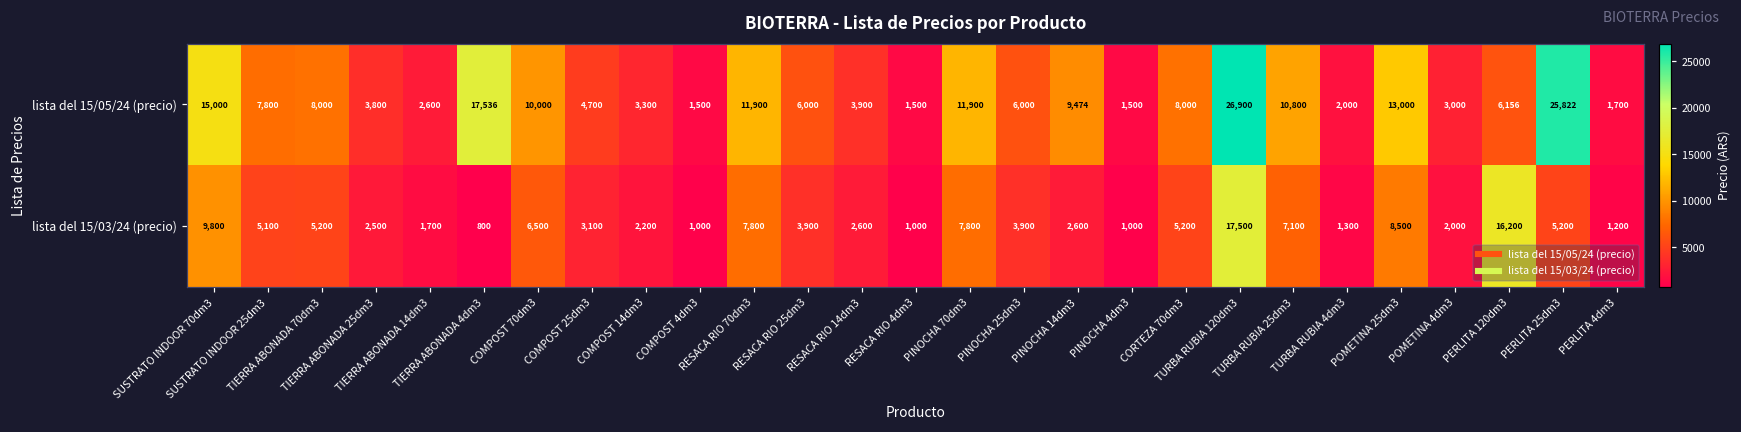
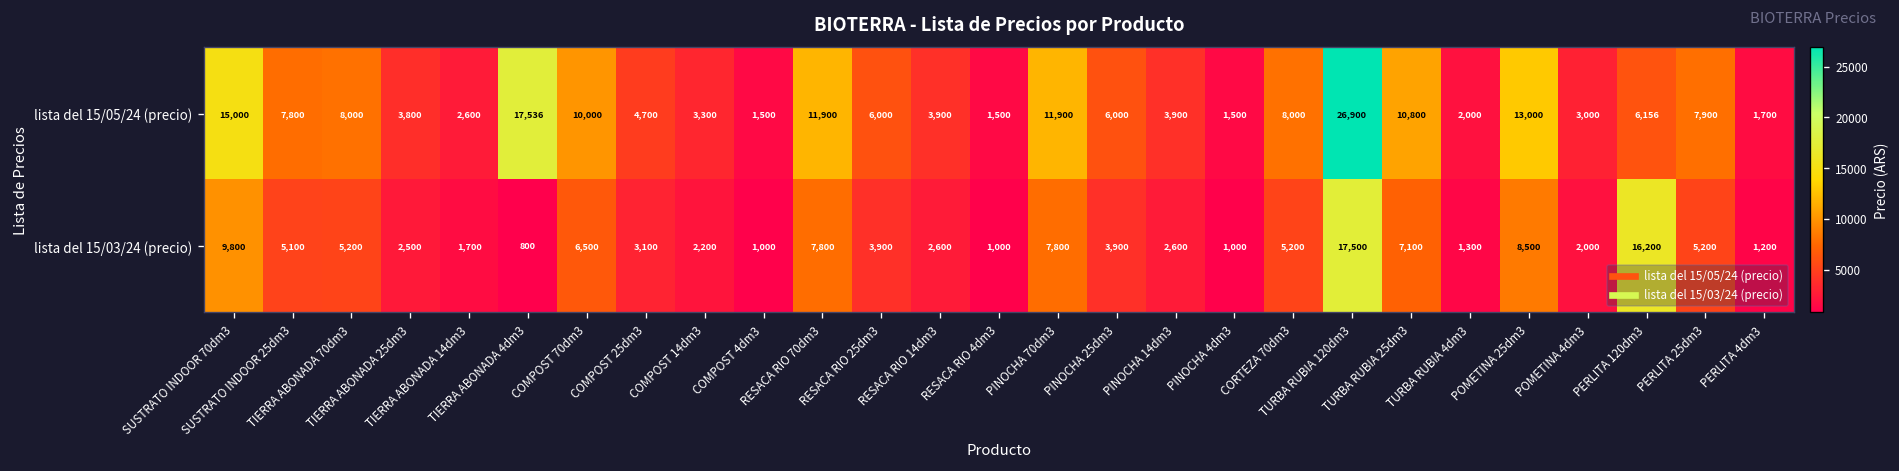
  {
    "lista del 15/05/24 (precio)": {
      "SUSTRATO INDOOR 70dm3": "15,000",
      "SUSTRATO INDOOR 25dm3": "7,800",
      "TIERRA ABONADA 70dm3": "8,000",
      "TIERRA ABONADA 25dm3": "3,800",
      "TIERRA ABONADA 14dm3": "2,600",
      "TIERRA ABONADA 4dm3": "17,536",
      "COMPOST 70dm3": "10,000",
      "COMPOST 25dm3": "4,700",
      "COMPOST 14dm3": "3,300",
      "COMPOST 4dm3": "1,500",
      "RESACA RIO 70dm3": "11,900",
      "RESACA RIO 25dm3": "6,000",
      "RESACA RIO 14dm3": "3,900",
      "RESACA RIO 4dm3": "1,500",
      "PINOCHA 70dm3": "11,900",
      "PINOCHA 25dm3": "6,000",
-     "PINOCHA 14dm3": "9,474",
+     "PINOCHA 14dm3": "3,900",
      "PINOCHA 4dm3": "1,500",
      "CORTEZA 70dm3": "8,000",
      "TURBA RUBIA 120dm3": "26,900",
      "TURBA RUBIA 25dm3": "10,800",
      "TURBA RUBIA 4dm3": "2,000",
      "POMETINA 25dm3": "13,000",
      "POMETINA 4dm3": "3,000",
      "PERLITA 120dm3": "6,156",
-     "PERLITA 25dm3": "25,822",
+     "PERLITA 25dm3": "7,900",
      "PERLITA 4dm3": "1,700"
    },
    "lista del 15/03/24 (precio)": {
      "SUSTRATO INDOOR 70dm3": "9,800",
      "SUSTRATO INDOOR 25dm3": "5,100",
      "TIERRA ABONADA 70dm3": "5,200",
      "TIERRA ABONADA 25dm3": "2,500",
      "TIERRA ABONADA 14dm3": "1,700",
      "TIERRA ABONADA 4dm3": "800",
      "COMPOST 70dm3": "6,500",
      "COMPOST 25dm3": "3,100",
      "COMPOST 14dm3": "2,200",
      "COMPOST 4dm3": "1,000",
      "RESACA RIO 70dm3": "7,800",
      "RESACA RIO 25dm3": "3,900",
      "RESACA RIO 14dm3": "2,600",
      "RESACA RIO 4dm3": "1,000",
      "PINOCHA 70dm3": "7,800",
      "PINOCHA 25dm3": "3,900",
      "PINOCHA 14dm3": "2,600",
      "PINOCHA 4dm3": "1,000",
      "CORTEZA 70dm3": "5,200",
      "TURBA RUBIA 120dm3": "17,500",
      "TURBA RUBIA 25dm3": "7,100",
      "TURBA RUBIA 4dm3": "1,300",
      "POMETINA 25dm3": "8,500",
      "POMETINA 4dm3": "2,000",
      "PERLITA 120dm3": "16,200",
      "PERLITA 25dm3": "5,200",
      "PERLITA 4dm3": "1,200"
    }
  }
